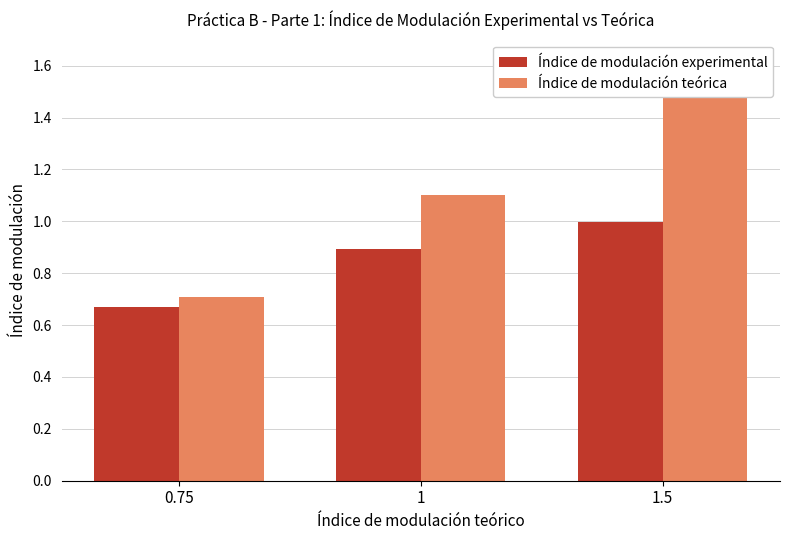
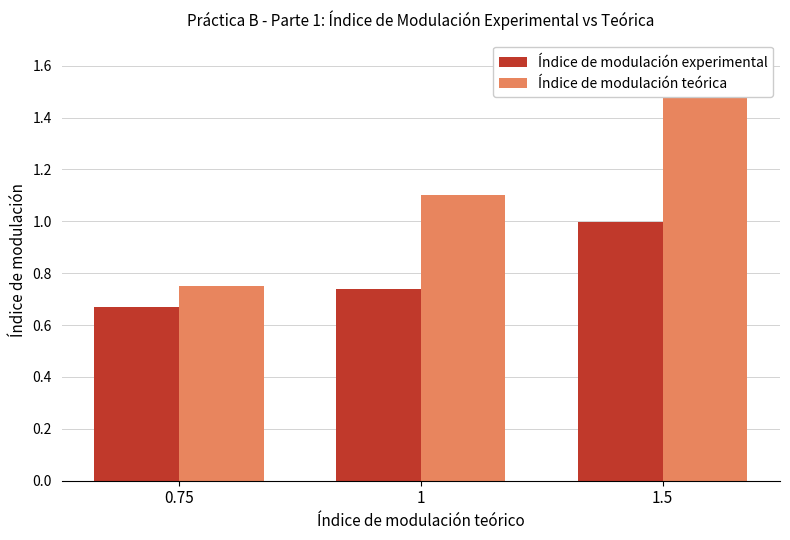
  {
    "Índice de modulación experimental": {
      "0.75": 0.67,
-     "1": 0.89,
+     "1": 0.74,
      "1.5": 1.00
    },
    "Índice de modulación teórica": {
-     "0.75": 0.71,
+     "0.75": 0.75,
      "1": 1.10
    }
  }
